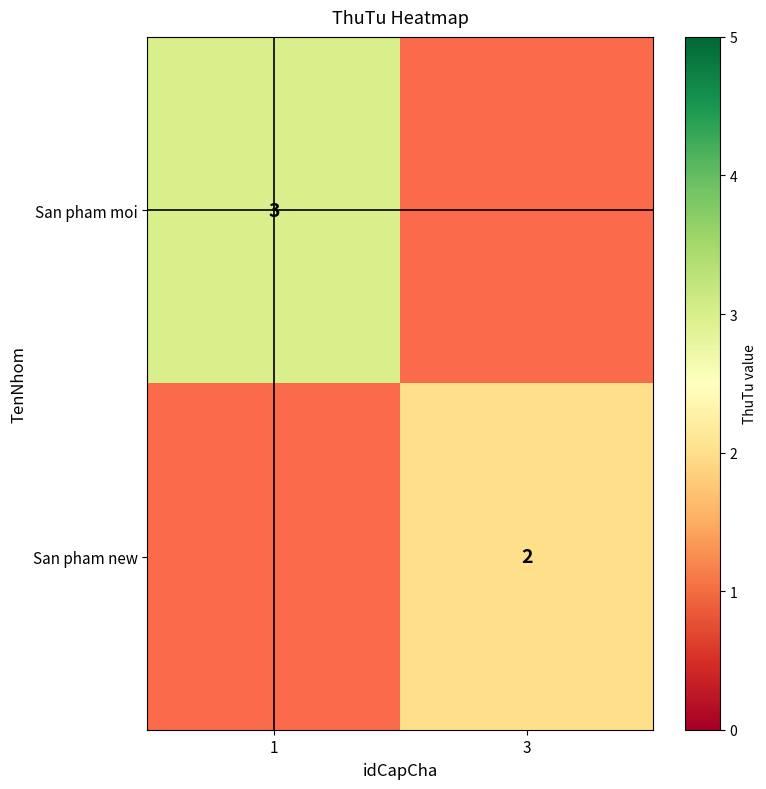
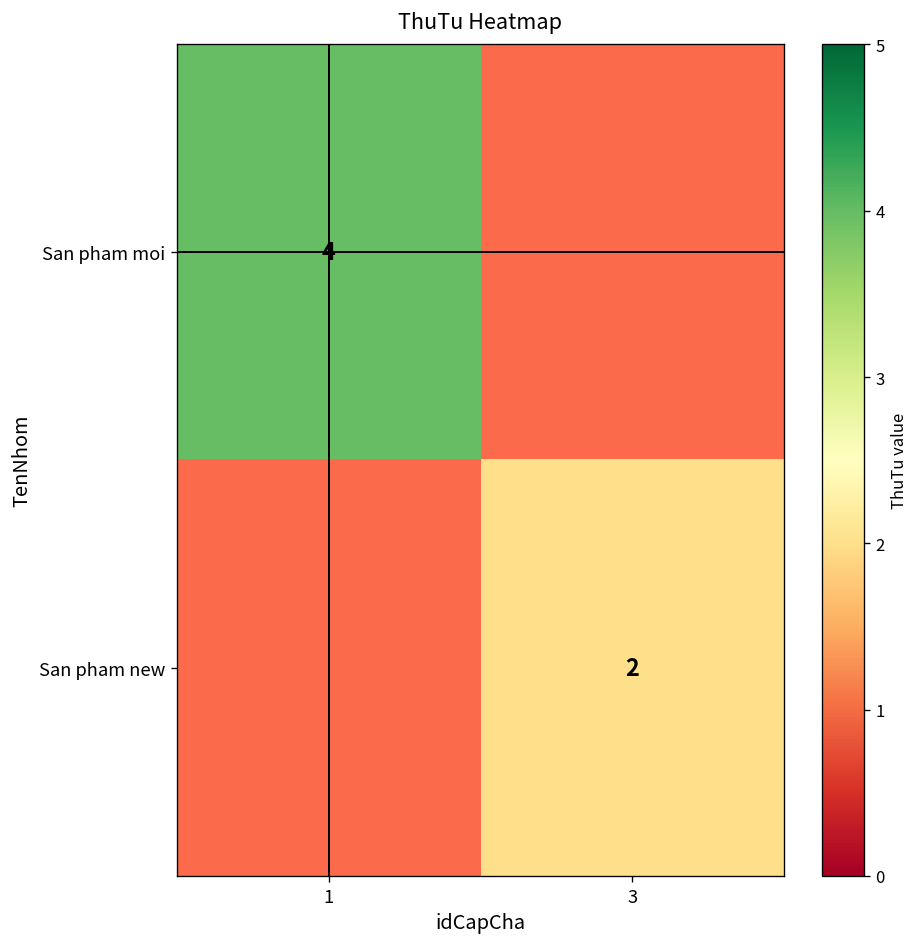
  {
    "San pham moi": {
-     "1": 3
+     "1": 4
    },
    "San pham new": {
      "3": 2
    }
  }
